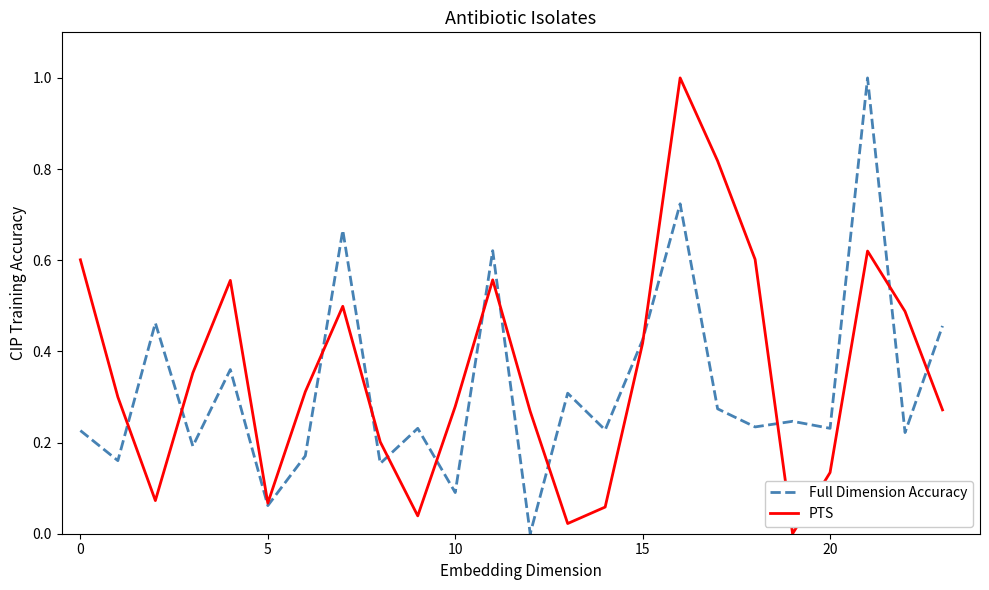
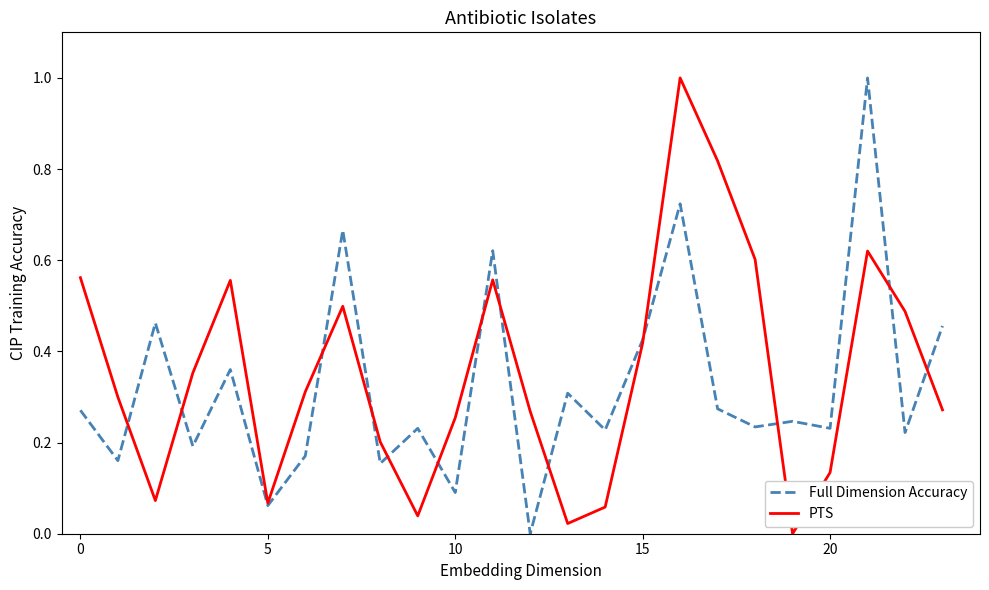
  {
    "Full Dimension Accuracy": {
-     "0": 0.23,
+     "0": 0.27,
      "10": 0.09,
      "15": 0.43,
      "20": 0.23
    },
    "PTS": {
-     "0": 0.60,
-     "10": 0.28,
+     "0": 0.56,
+     "10": 0.25,
      "15": 0.42,
      "20": 0.13
    }
  }
